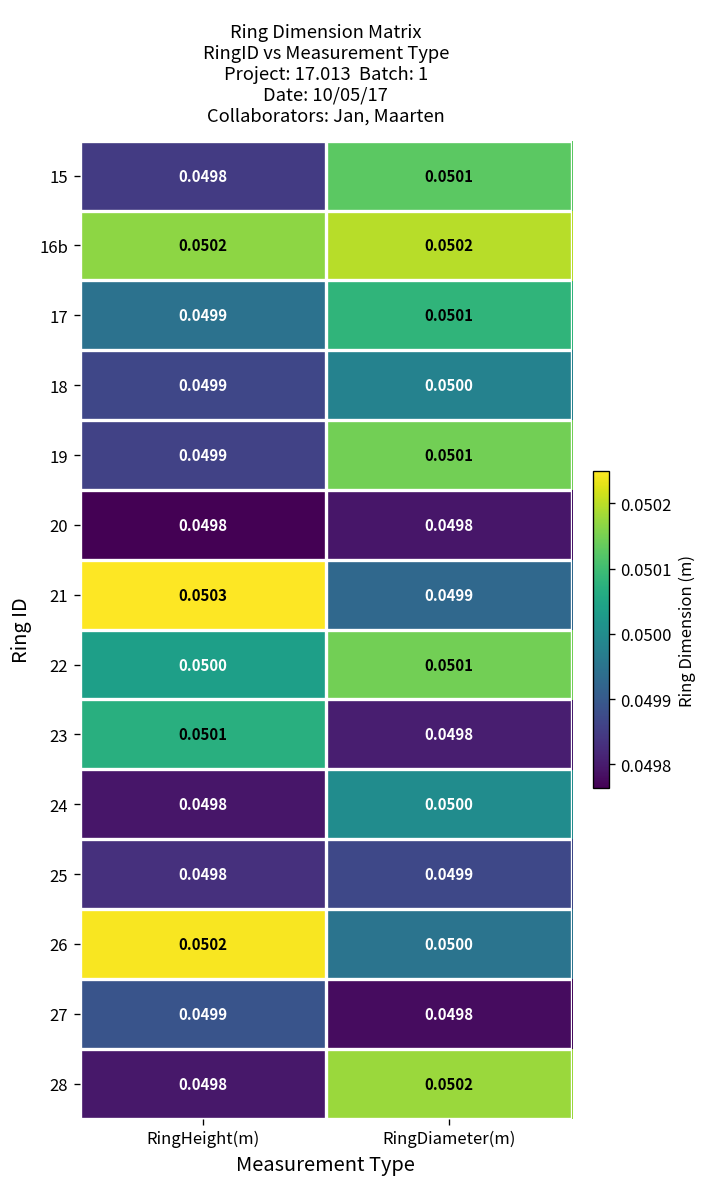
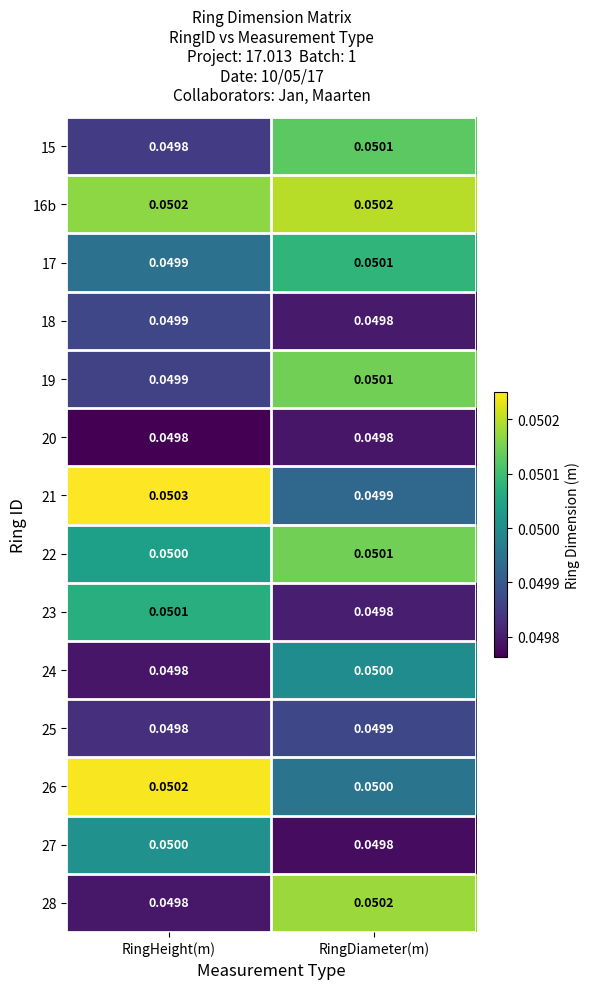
  {
    "15": {
      "RingHeight(m)": 0.0498,
      "RingDiameter(m)": 0.0501
    },
    "16b": {
      "RingHeight(m)": 0.0502,
      "RingDiameter(m)": 0.0502
    },
    "17": {
      "RingHeight(m)": 0.0499,
      "RingDiameter(m)": 0.0501
    },
    "18": {
      "RingHeight(m)": 0.0499,
-     "RingDiameter(m)": 0.0500
+     "RingDiameter(m)": 0.0498
    },
    "19": {
      "RingHeight(m)": 0.0499,
      "RingDiameter(m)": 0.0501
    },
    "20": {
      "RingHeight(m)": 0.0498,
      "RingDiameter(m)": 0.0498
    },
    "21": {
      "RingHeight(m)": 0.0503,
      "RingDiameter(m)": 0.0499
    },
    "22": {
      "RingHeight(m)": 0.0500,
      "RingDiameter(m)": 0.0501
    },
    "23": {
      "RingHeight(m)": 0.0501,
      "RingDiameter(m)": 0.0498
    },
    "24": {
      "RingHeight(m)": 0.0498,
      "RingDiameter(m)": 0.0500
    },
    "25": {
      "RingHeight(m)": 0.0498,
      "RingDiameter(m)": 0.0499
    },
    "26": {
      "RingHeight(m)": 0.0502,
      "RingDiameter(m)": 0.0500
    },
    "27": {
-     "RingHeight(m)": 0.0499,
+     "RingHeight(m)": 0.0500,
      "RingDiameter(m)": 0.0498
    },
    "28": {
      "RingHeight(m)": 0.0498,
      "RingDiameter(m)": 0.0502
    }
  }
